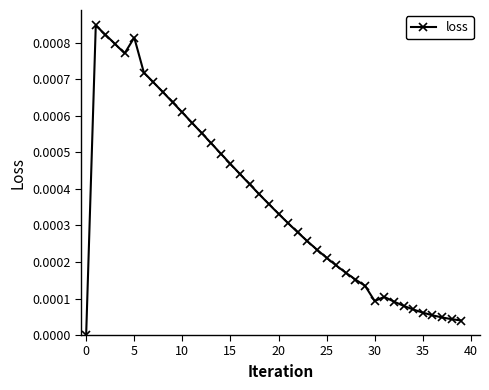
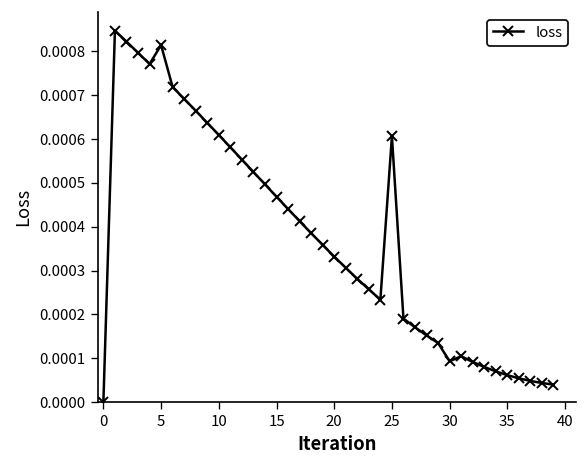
  {
    "0": 0.00000,
    "5": 0.00081,
    "10": 0.00061,
    "15": 0.00047,
    "20": 0.00033,
-   "25": 0.00021,
+   "25": 0.00061,
    "30": 0.00009,
    "35": 0.00006
  }
